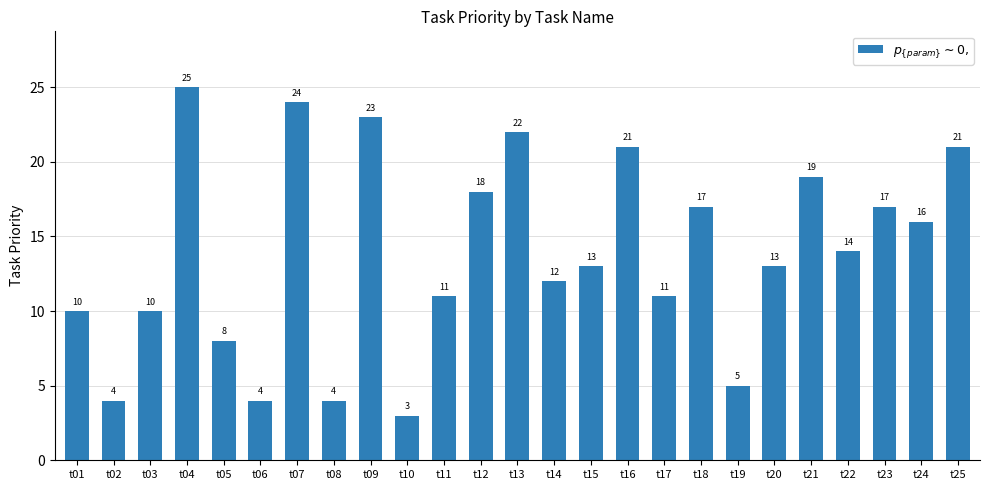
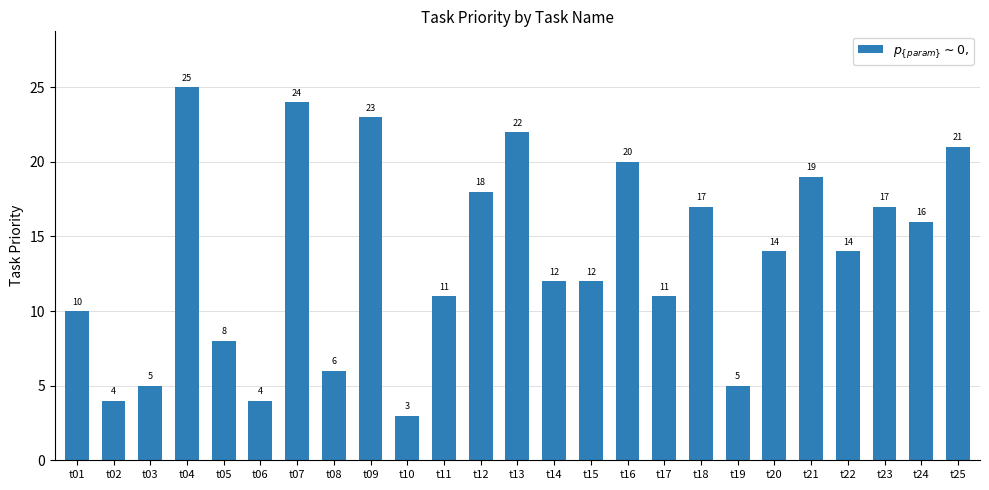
  {
    "t01": 10,
    "t02": 4,
-   "t03": 10,
+   "t03": 5,
    "t04": 25,
    "t05": 8,
    "t06": 4,
    "t07": 24,
-   "t08": 4,
+   "t08": 6,
    "t09": 23,
    "t10": 3,
    "t11": 11,
    "t12": 18,
    "t13": 22,
    "t14": 12,
-   "t15": 13,
-   "t16": 21,
+   "t15": 12,
+   "t16": 20,
    "t17": 11,
    "t18": 17,
    "t19": 5,
-   "t20": 13,
+   "t20": 14,
    "t21": 19,
    "t22": 14,
    "t23": 17,
    "t24": 16,
    "t25": 21
  }
